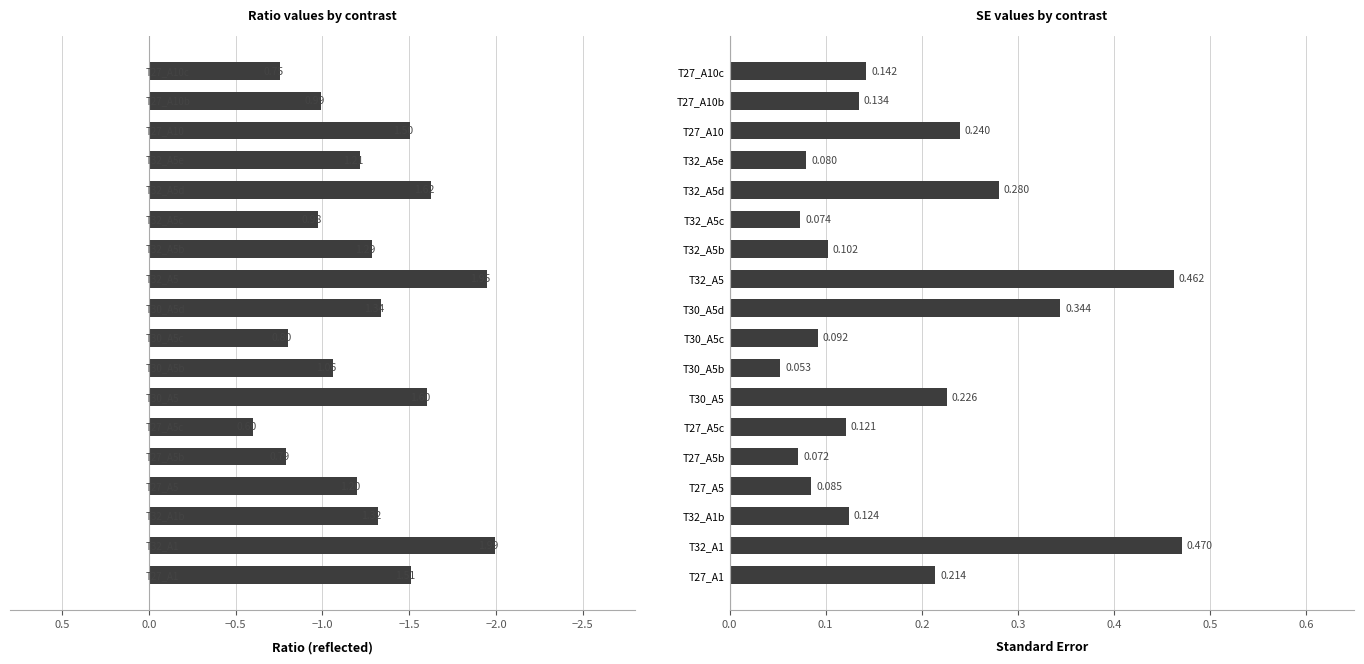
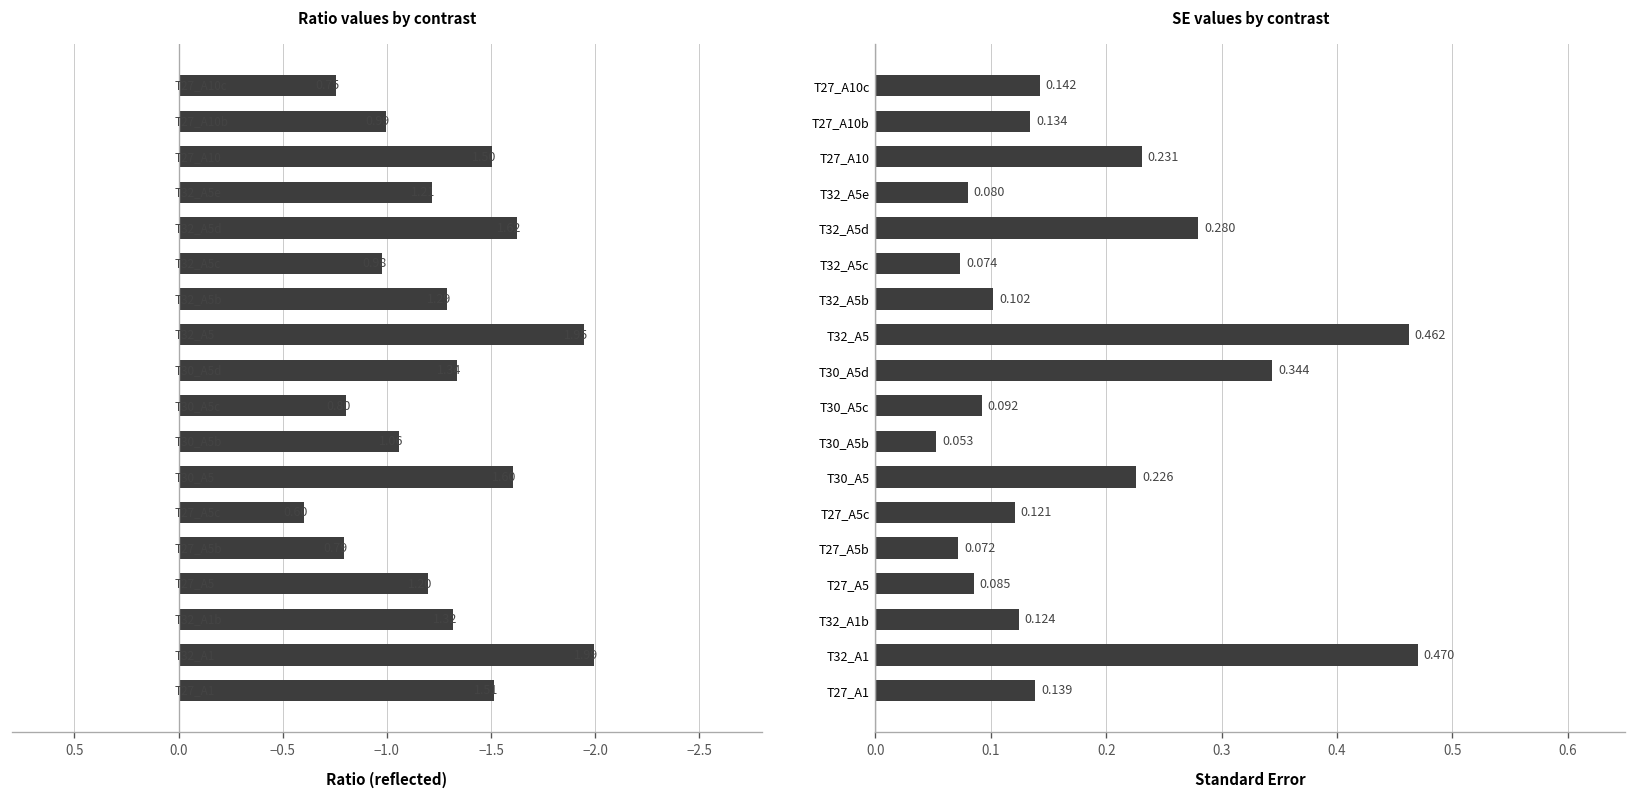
  {
    "SE values by contrast": {
      "T27_A10c": 0.142,
      "T27_A10b": 0.134,
-     "T27_A10": 0.240,
+     "T27_A10": 0.231,
      "T32_A5e": 0.080,
      "T32_A5d": 0.280,
      "T32_A5c": 0.074,
      "T32_A5b": 0.102,
      "T32_A5": 0.462,
      "T30_A5d": 0.344,
      "T30_A5c": 0.092,
      "T30_A5b": 0.053,
      "T30_A5": 0.226,
      "T27_A5c": 0.121,
      "T27_A5b": 0.072,
      "T27_A5": 0.085,
      "T32_A1b": 0.124,
      "T32_A1": 0.470,
-     "T27_A1": 0.214
+     "T27_A1": 0.139
    }
  }
